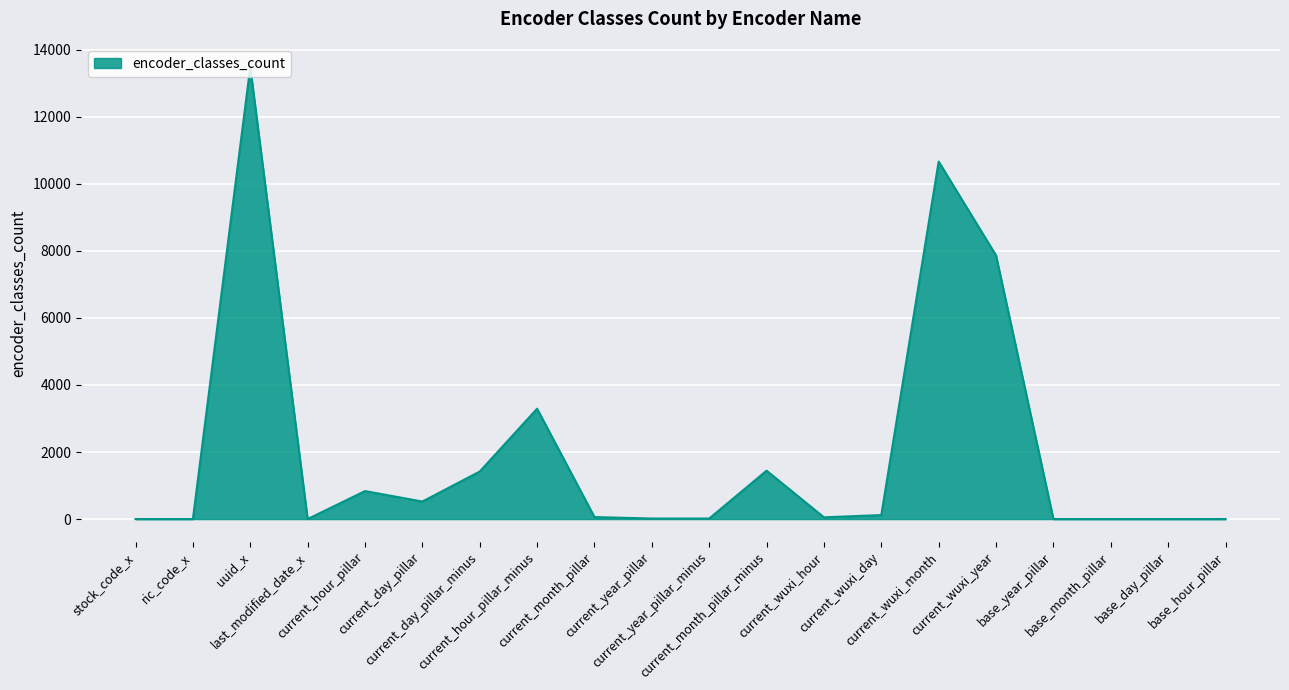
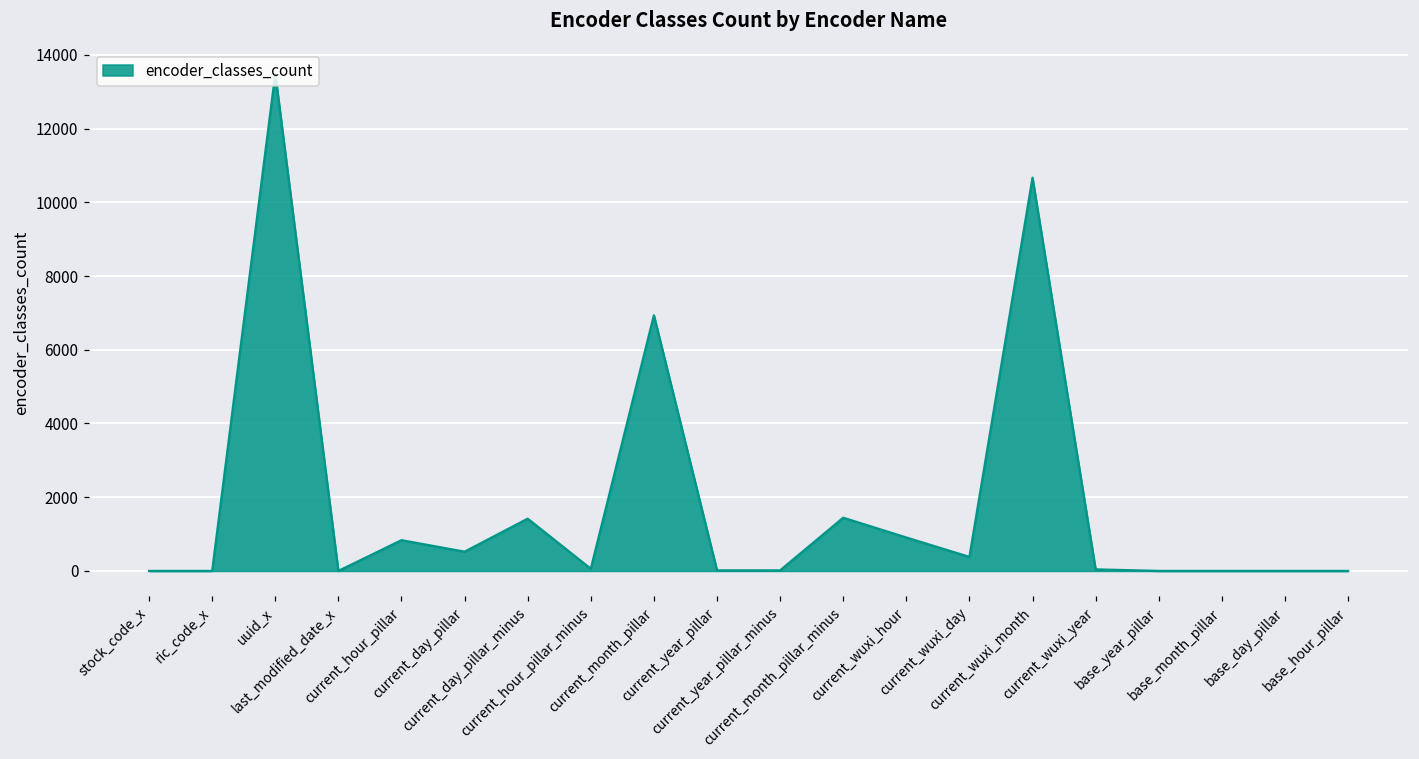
  {
    "stock_code_x": 0,
    "ric_code_x": 0,
    "last_modified_date_x": 0,
    "current_hour_pillar": 800,
    "current_day_pillar": 500,
    "current_day_pillar_minus": 1400,
-   "current_hour_pillar_minus": 3300,
-   "current_month_pillar": 100,
+   "current_hour_pillar_minus": 100,
+   "current_month_pillar": 6900,
    "current_year_pillar": 0,
    "current_year_pillar_minus": 0,
    "current_month_pillar_minus": 1400,
-   "current_wuxi_hour": 100,
-   "current_wuxi_day": 100,
+   "current_wuxi_hour": 900,
+   "current_wuxi_day": 400,
    "current_wuxi_month": 10700,
-   "current_wuxi_year": 7900,
+   "current_wuxi_year": 0,
    "base_year_pillar": 0,
    "base_month_pillar": 0,
    "base_day_pillar": 0,
    "base_hour_pillar": 0
  }
